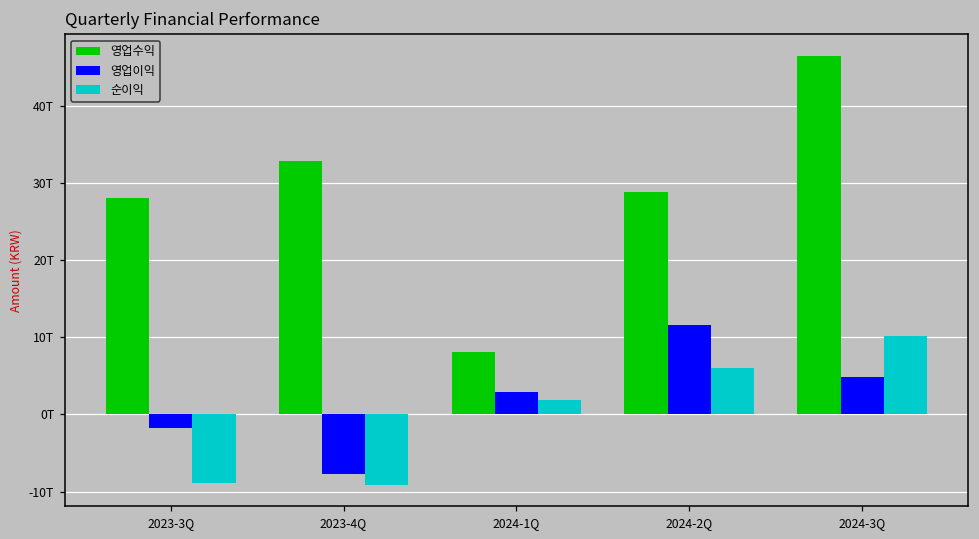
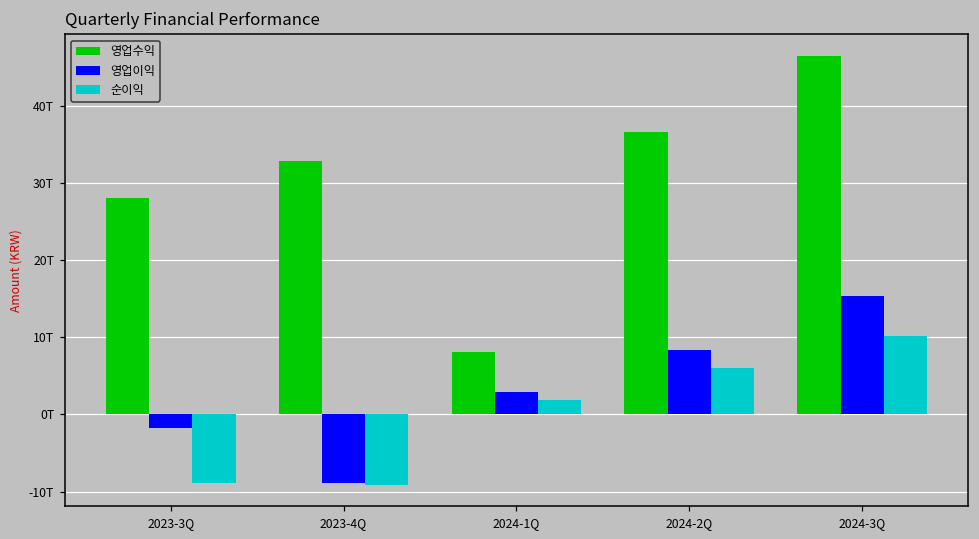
  {
    "영업수익": {
      "2023-3Q": "28T",
      "2023-4Q": "33T",
      "2024-1Q": "8T",
-     "2024-2Q": "29T",
+     "2024-2Q": "37T",
      "2024-3Q": "46T"
    },
    "영업이익": {
      "2023-3Q": "-2T",
-     "2023-4Q": "-8T",
+     "2023-4Q": "-9T",
      "2024-1Q": "3T",
-     "2024-2Q": "12T",
-     "2024-3Q": "5T"
+     "2024-2Q": "8T",
+     "2024-3Q": "15T"
    },
    "순이익": {
      "2023-3Q": "-9T",
      "2023-4Q": "-9T",
      "2024-1Q": "2T",
      "2024-2Q": "6T",
      "2024-3Q": "10T"
    }
  }
